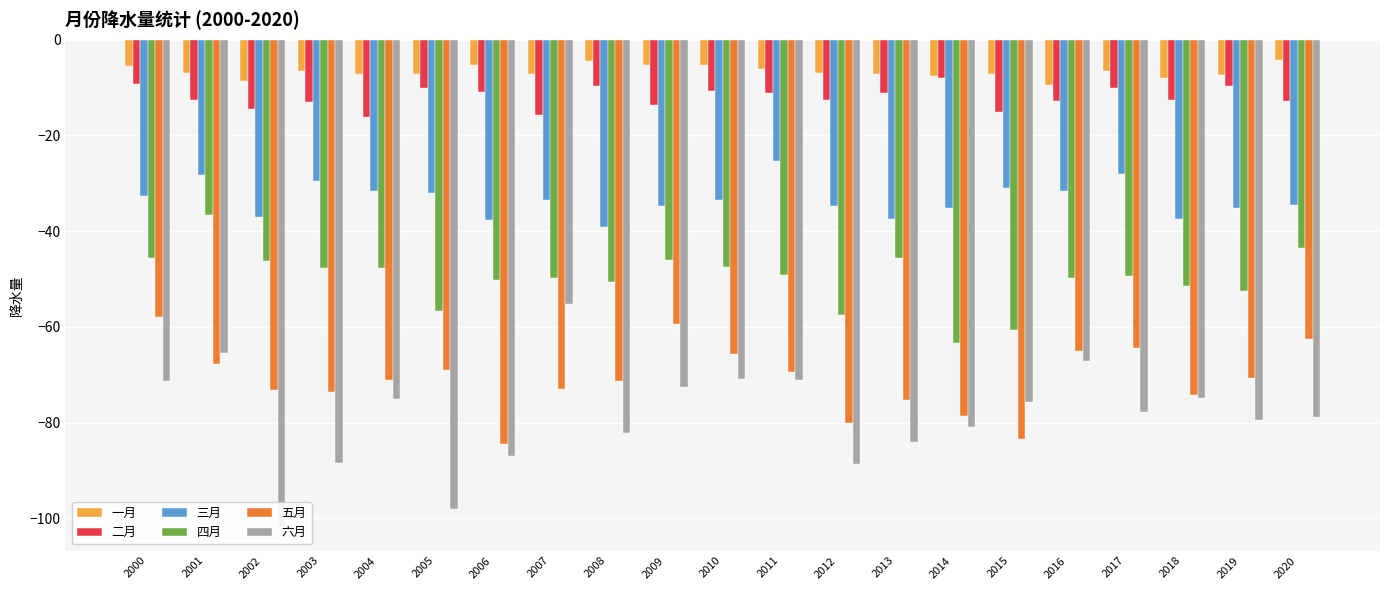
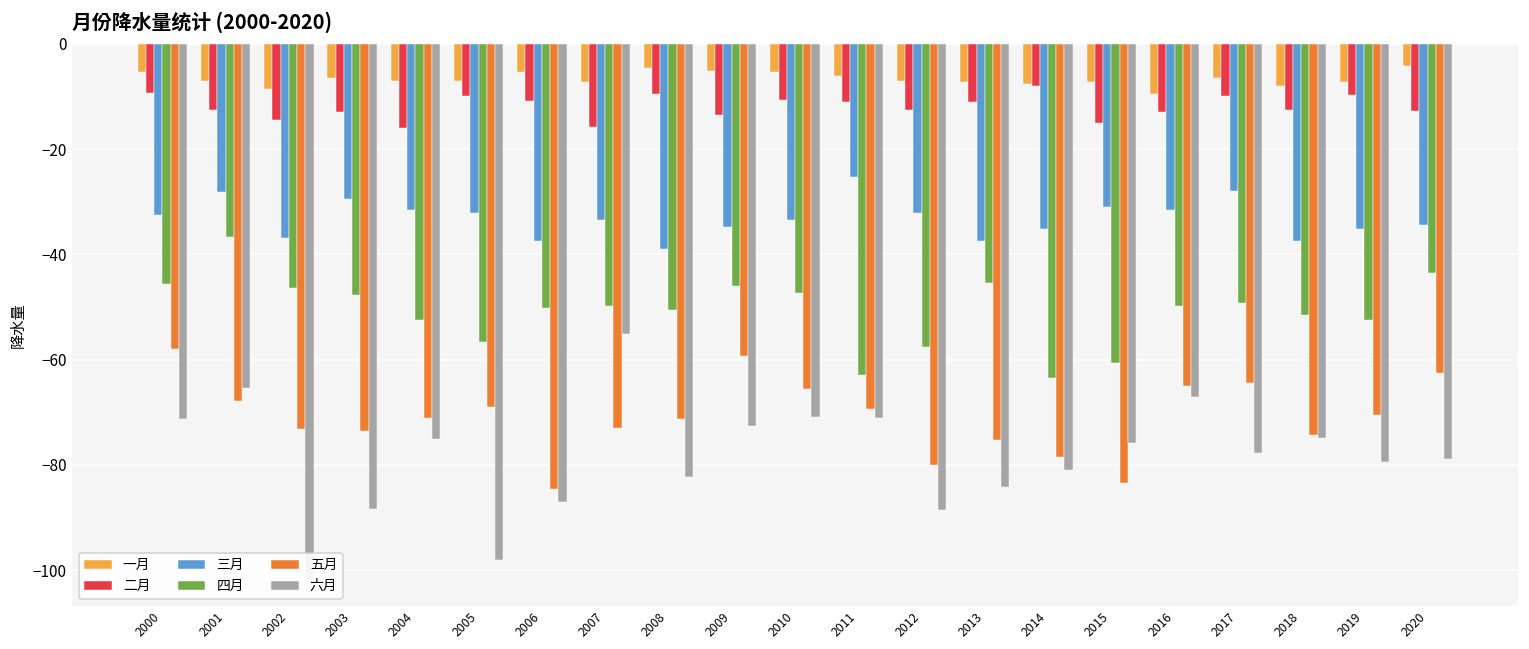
  {
    "二月": {
      "2000": -9,
      "2001": -13,
      "2002": -15,
      "2003": -13,
      "2004": -16,
      "2005": -10,
      "2006": -11,
      "2007": -16,
      "2008": -10,
      "2009": -14,
      "2010": -11,
      "2011": -11,
      "2012": -13,
      "2013": -11,
      "2014": -8,
      "2015": -15,
      "2016": -13,
      "2017": -10,
      "2018": -13,
      "2019": -10,
      "2020": -13
    },
    "三月": {
      "2000": -33,
      "2001": -28,
      "2002": -37,
      "2003": -30,
      "2004": -32,
      "2005": -32,
      "2006": -38,
      "2007": -33,
      "2008": -39,
      "2009": -35,
      "2010": -34,
      "2011": -25,
-     "2012": -35,
+     "2012": -32,
      "2013": -37,
      "2014": -35,
      "2015": -31,
      "2016": -32,
      "2017": -28,
      "2018": -38,
      "2019": -35,
      "2020": -34
    },
    "四月": {
      "2000": -46,
      "2001": -37,
      "2002": -46,
      "2003": -48,
-     "2004": -48,
+     "2004": -53,
      "2005": -57,
      "2006": -50,
      "2007": -50,
      "2008": -51,
      "2009": -46,
      "2010": -47,
-     "2011": -49,
+     "2011": -63,
      "2012": -58,
      "2013": -46,
      "2014": -63,
      "2015": -61,
      "2016": -50,
      "2017": -49,
      "2018": -51,
      "2019": -53,
      "2020": -44
    },
    "六月": {
      "2000": -71,
      "2001": -65,
      "2003": -88,
      "2004": -75,
      "2005": -98,
      "2006": -87,
      "2007": -55,
      "2008": -82,
      "2009": -73,
      "2010": -71,
      "2011": -71,
      "2012": -89,
      "2013": -84,
      "2014": -81,
      "2015": -76,
      "2016": -67,
      "2017": -78,
      "2018": -75,
      "2019": -79,
      "2020": -79
    }
  }
